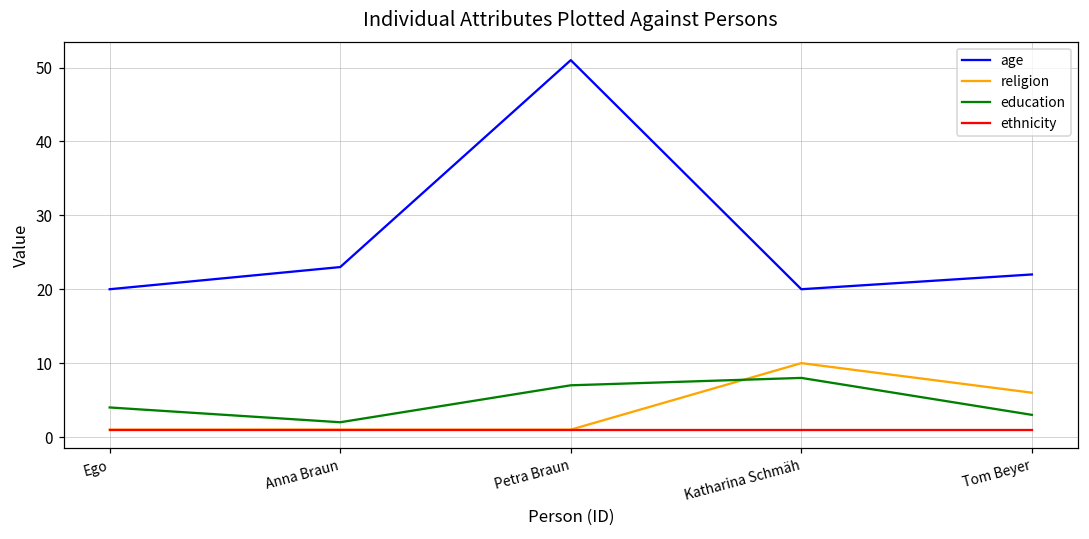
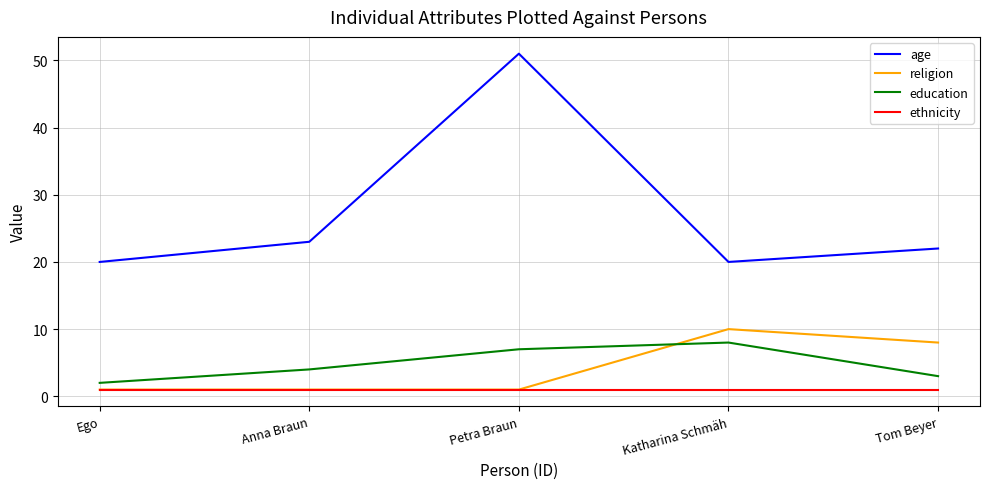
  {
    "age": {
      "Ego": 20,
      "Anna Braun": 23,
      "Petra Braun": 51,
      "Katharina Schmäh": 20,
      "Tom Beyer": 22
    },
    "religion": {
      "Katharina Schmäh": 10,
-     "Tom Beyer": 6
+     "Tom Beyer": 8
    },
    "education": {
-     "Ego": 4,
-     "Anna Braun": 2,
+     "Ego": 2,
+     "Anna Braun": 4,
      "Petra Braun": 7,
      "Katharina Schmäh": 8,
      "Tom Beyer": 3
    },
    "ethnicity": {
      "Katharina Schmäh": 1,
      "Tom Beyer": 1
    }
  }
